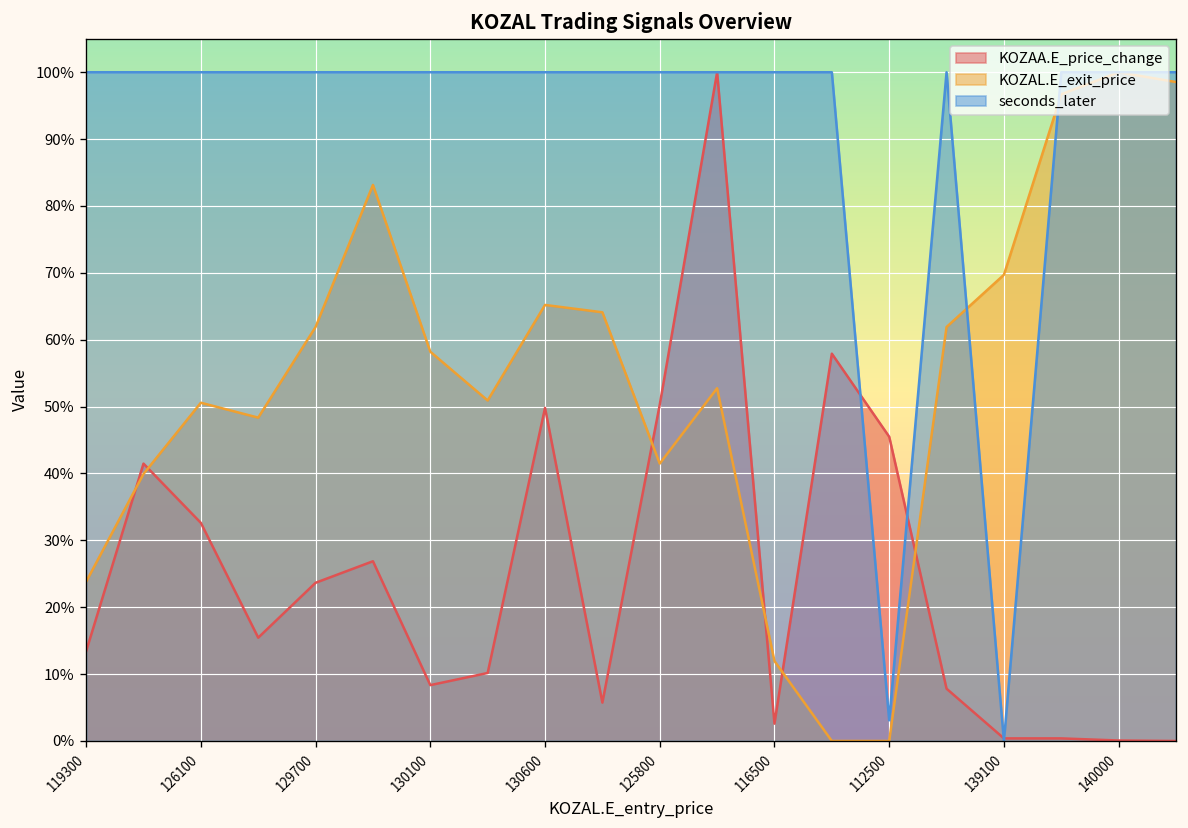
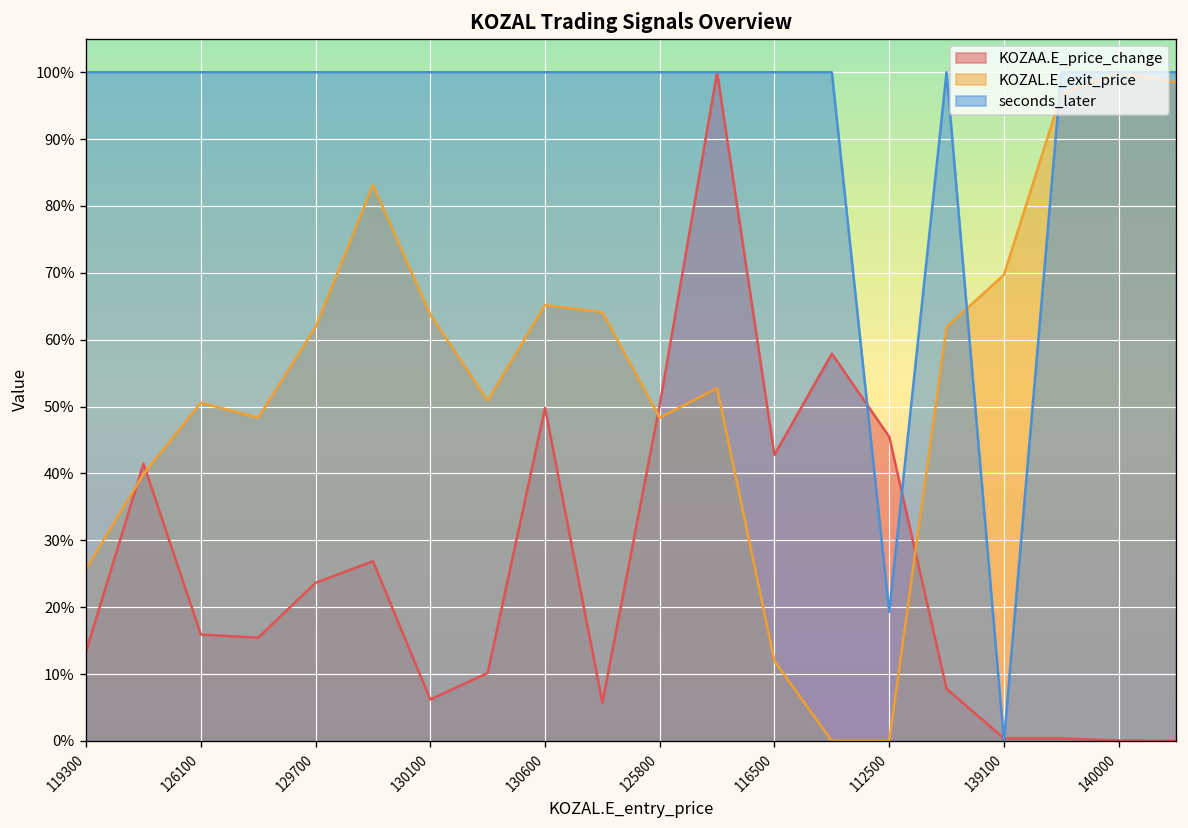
  {
    "KOZAA.E_price_change": {
      "119300": "13%",
-     "126100": "33%",
+     "126100": "16%",
      "129700": "24%",
-     "130100": "8%",
+     "130100": "6%",
      "130600": "50%",
      "125800": "50%",
-     "116500": "3%",
+     "116500": "43%",
      "112500": "45%",
      "140000": "0%"
    },
    "KOZAL.E_exit_price": {
-     "119300": "24%",
+     "119300": "26%",
      "126100": "51%",
      "129700": "62%",
-     "130100": "58%",
+     "130100": "64%",
      "130600": "65%",
-     "125800": "41%",
+     "125800": "48%",
      "116500": "12%",
      "112500": "0%",
      "139100": "70%"
    },
    "seconds_later": {
      "119300": "100%",
      "126100": "100%",
      "129700": "100%",
      "130100": "100%",
      "130600": "100%",
      "125800": "100%",
      "116500": "100%",
-     "112500": "3%"
+     "112500": "19%"
    }
  }
